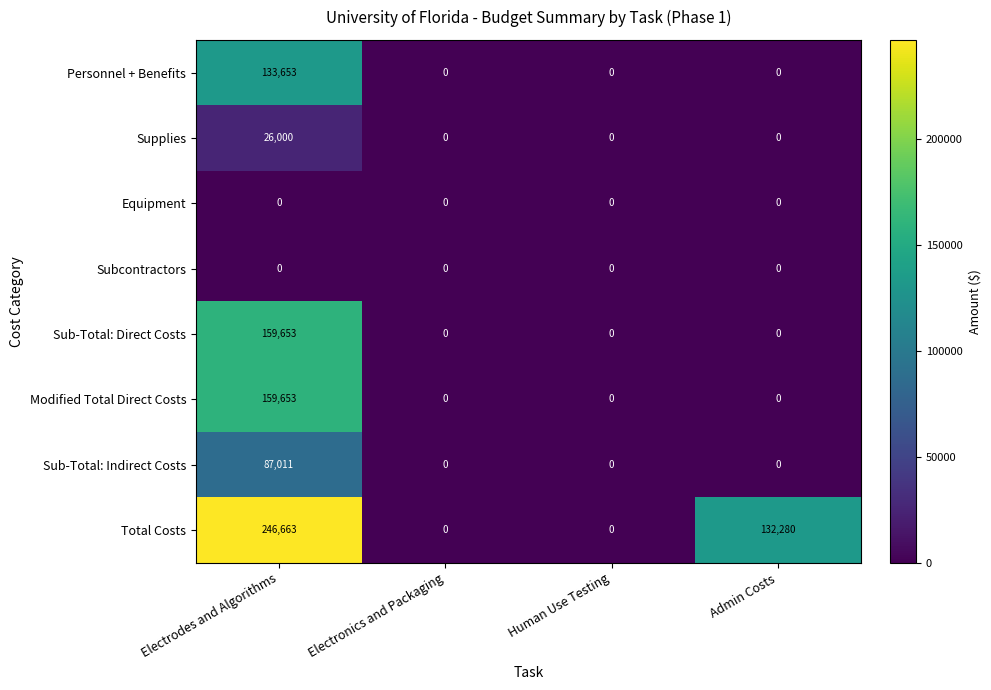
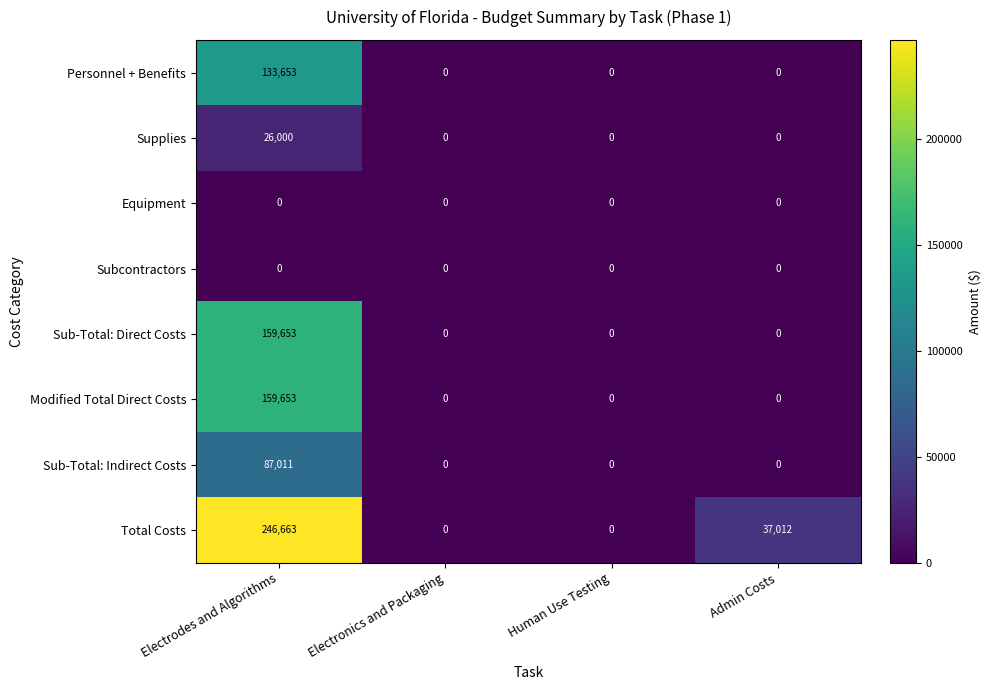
  {
    "Personnel + Benefits": {
      "Electrodes and Algorithms": "133,653",
      "Electronics and Packaging": "0",
      "Human Use Testing": "0",
      "Admin Costs": "0"
    },
    "Supplies": {
      "Electrodes and Algorithms": "26,000",
      "Electronics and Packaging": "0",
      "Human Use Testing": "0",
      "Admin Costs": "0"
    },
    "Equipment": {
      "Electrodes and Algorithms": "0",
      "Electronics and Packaging": "0",
      "Human Use Testing": "0",
      "Admin Costs": "0"
    },
    "Subcontractors": {
      "Electrodes and Algorithms": "0",
      "Electronics and Packaging": "0",
      "Human Use Testing": "0",
      "Admin Costs": "0"
    },
    "Sub-Total: Direct Costs": {
      "Electrodes and Algorithms": "159,653",
      "Electronics and Packaging": "0",
      "Human Use Testing": "0",
      "Admin Costs": "0"
    },
    "Modified Total Direct Costs": {
      "Electrodes and Algorithms": "159,653",
      "Electronics and Packaging": "0",
      "Human Use Testing": "0",
      "Admin Costs": "0"
    },
    "Sub-Total: Indirect Costs": {
      "Electrodes and Algorithms": "87,011",
      "Electronics and Packaging": "0",
      "Human Use Testing": "0",
      "Admin Costs": "0"
    },
    "Total Costs": {
      "Electrodes and Algorithms": "246,663",
      "Electronics and Packaging": "0",
      "Human Use Testing": "0",
-     "Admin Costs": "132,280"
+     "Admin Costs": "37,012"
    }
  }
